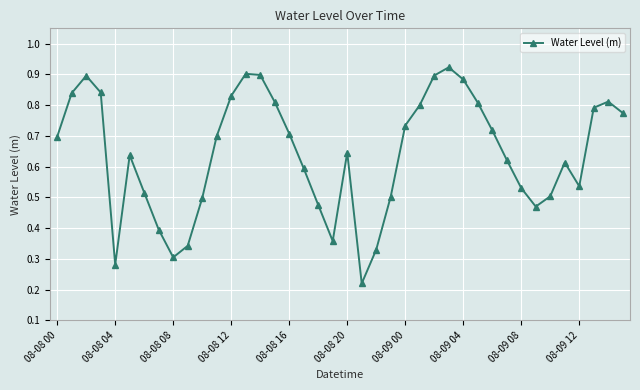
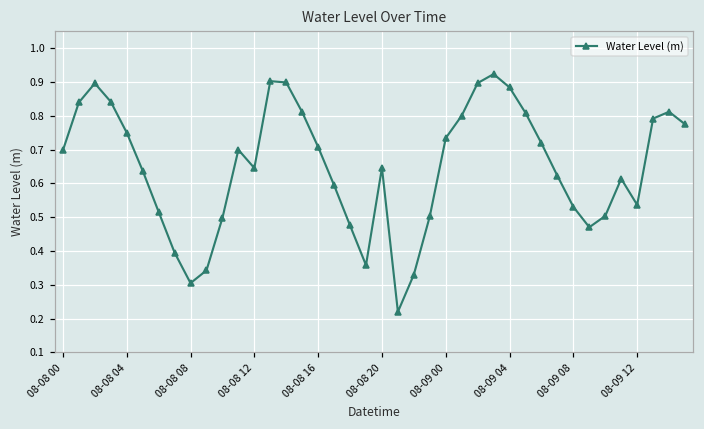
  {
    "08-08 00": 0.70,
-   "08-08 04": 0.28,
+   "08-08 04": 0.75,
    "08-08 08": 0.31,
-   "08-08 12": 0.83,
+   "08-08 12": 0.65,
    "08-08 16": 0.71,
    "08-08 20": 0.65,
    "08-09 00": 0.73,
    "08-09 04": 0.88,
    "08-09 08": 0.53,
    "08-09 12": 0.54
  }
